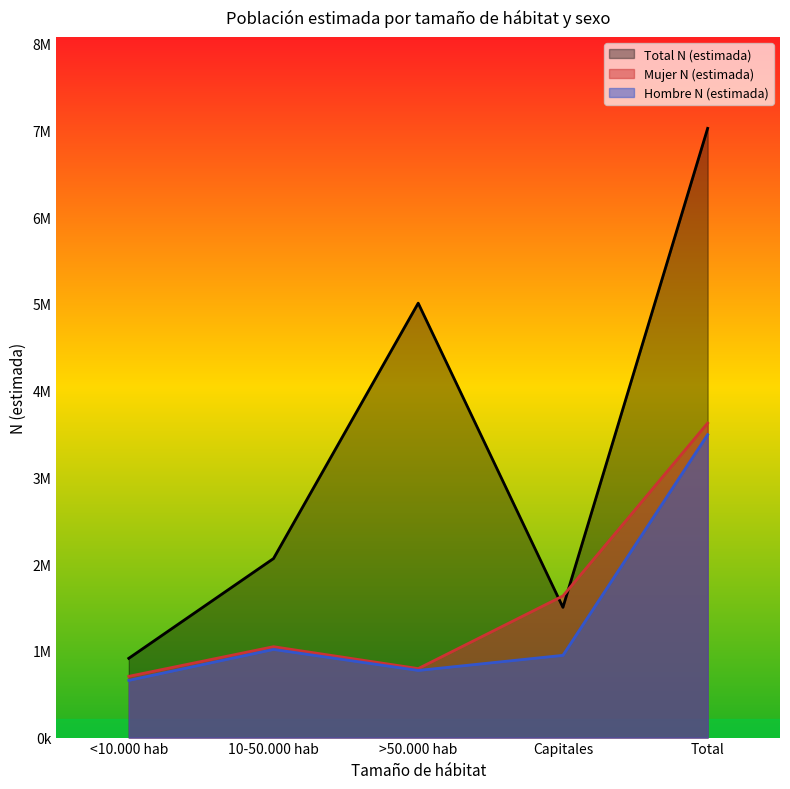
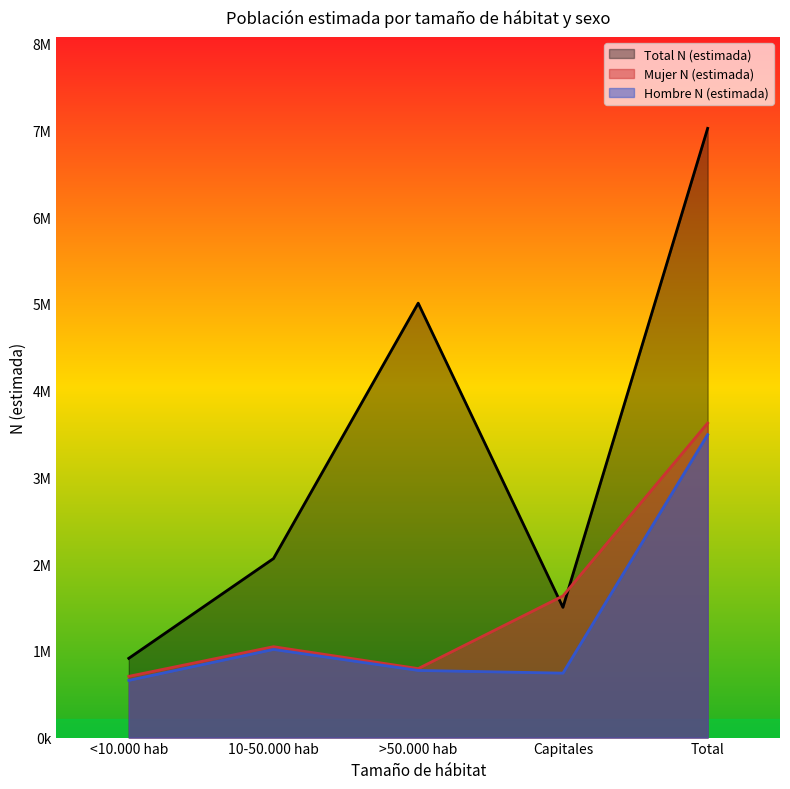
  {
    "Total N (estimada)": {
      "<10.000 hab": 900000,
      "10-50.000 hab": 2100000,
      ">50.000 hab": 5000000,
      "Capitales": 1500000,
      "Total": 7000000
    },
    "Mujer N (estimada)": {
      "<10.000 hab": 700000,
      "10-50.000 hab": 1000000,
      "Capitales": 1600000,
      "Total": 3600000
    },
    "Hombre N (estimada)": {
      "<10.000 hab": 700000,
      "10-50.000 hab": 1000000,
-     "Capitales": 900000,
+     "Capitales": 700000,
      "Total": 3500000
    }
  }
